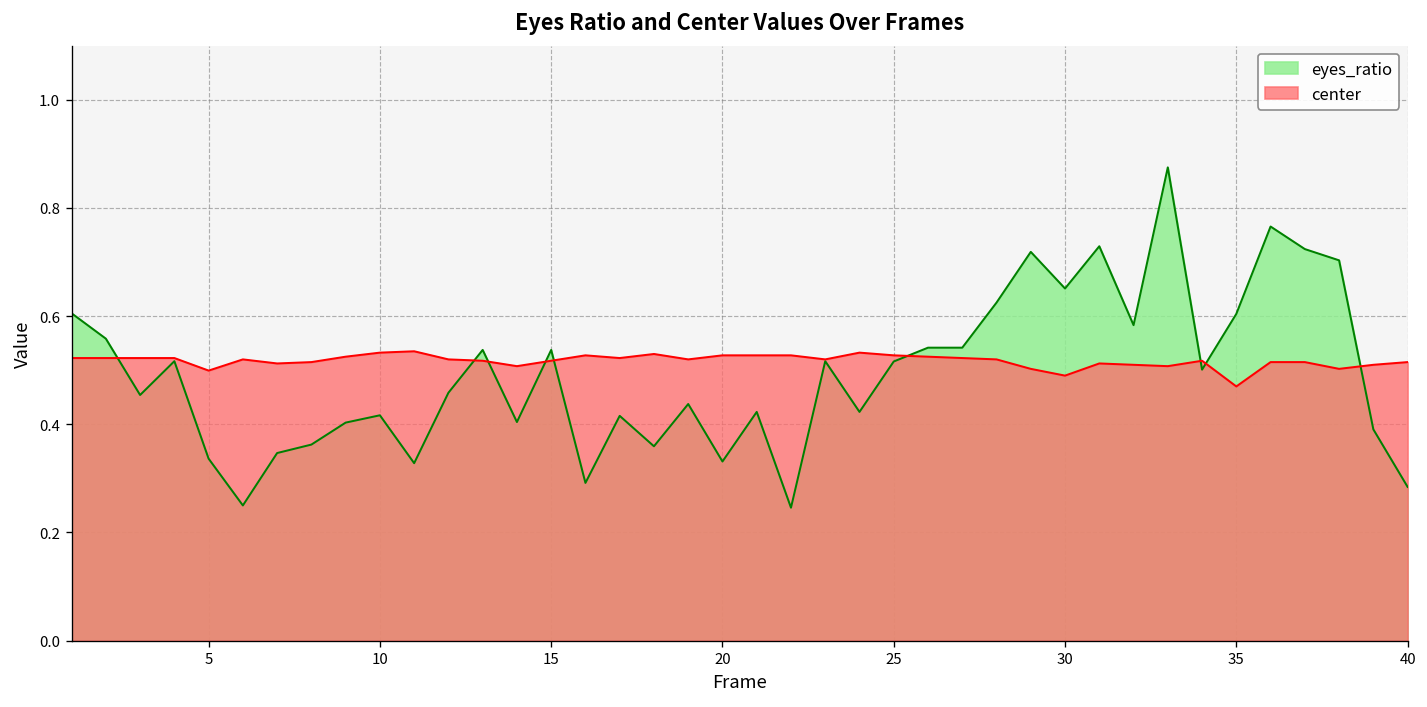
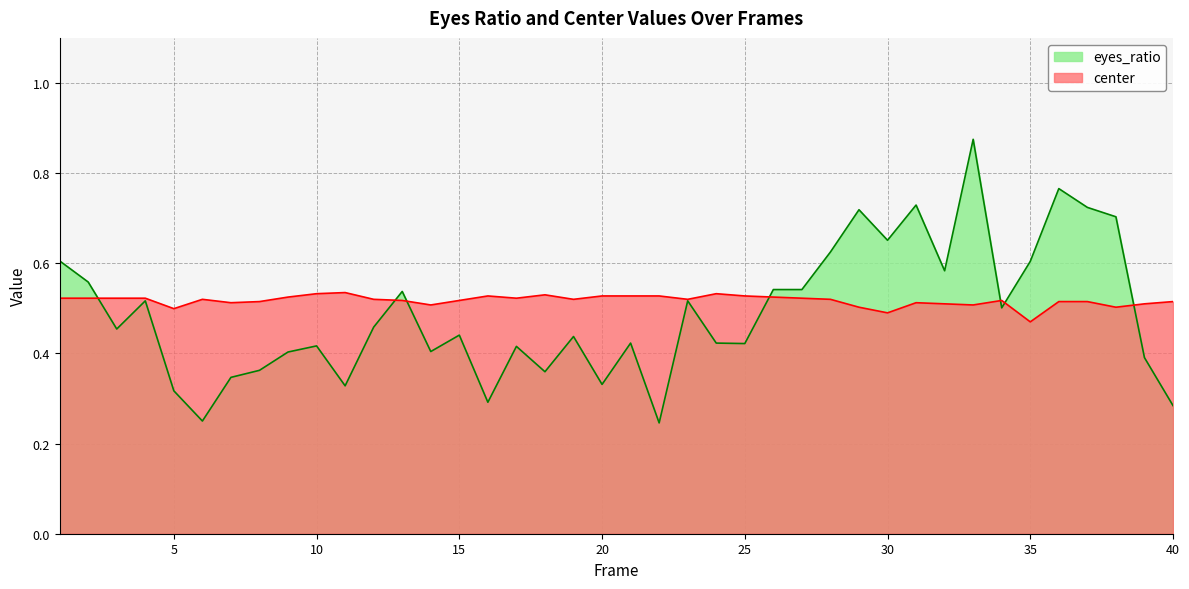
  {
    "eyes_ratio": {
-     "5": 0.34,
+     "5": 0.32,
      "10": 0.42,
-     "15": 0.54,
+     "15": 0.44,
      "20": 0.33,
-     "25": 0.52,
+     "25": 0.42,
      "30": 0.65,
      "35": 0.60,
      "40": 0.28
    },
    "center": {
      "5": 0.50,
      "10": 0.53,
      "15": 0.52,
      "20": 0.53,
      "25": 0.53,
      "30": 0.49,
      "35": 0.47,
      "40": 0.52
    }
  }
